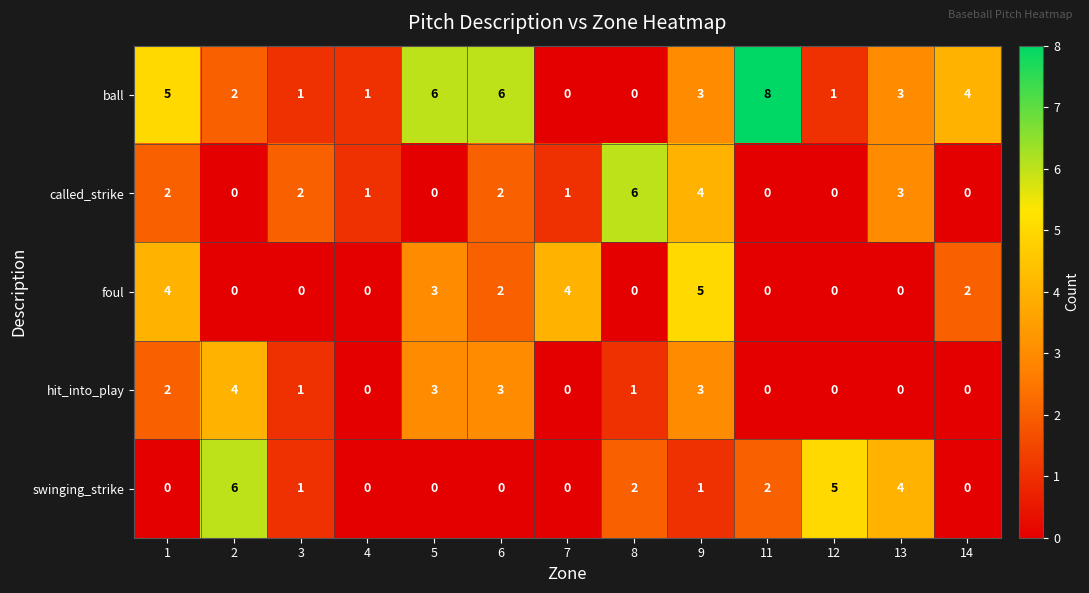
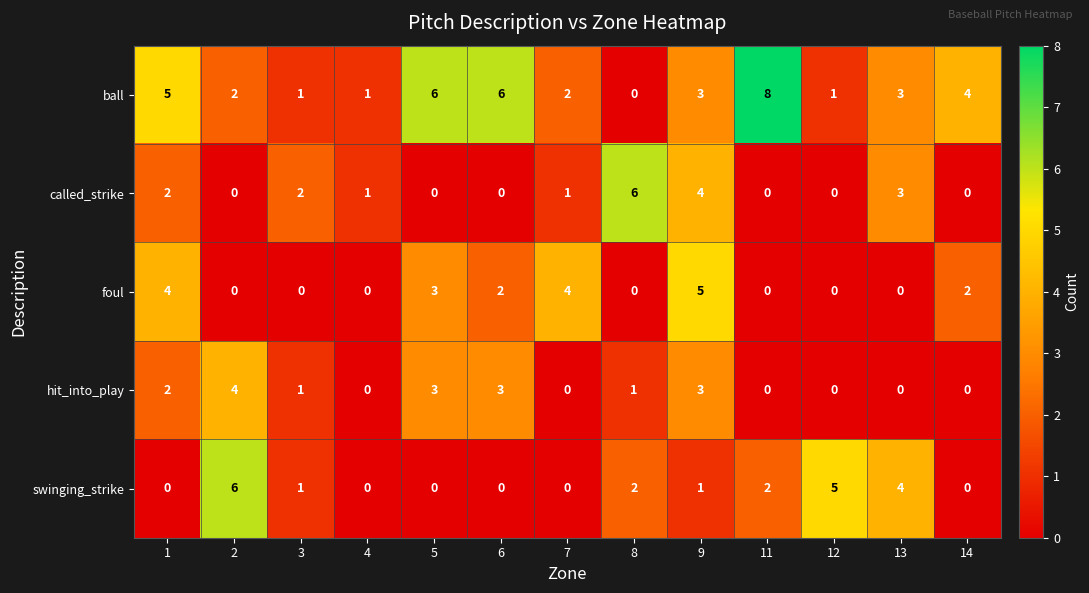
  {
    "ball": {
      "1": 5,
      "2": 2,
      "3": 1,
      "4": 1,
      "5": 6,
      "6": 6,
-     "7": 0,
+     "7": 2,
      "8": 0,
      "9": 3,
      "11": 8,
      "12": 1,
      "13": 3,
      "14": 4
    },
    "called_strike": {
      "1": 2,
      "2": 0,
      "3": 2,
      "4": 1,
      "5": 0,
-     "6": 2,
+     "6": 0,
      "7": 1,
      "8": 6,
      "9": 4,
      "11": 0,
      "12": 0,
      "13": 3,
      "14": 0
    },
    "foul": {
      "1": 4,
      "2": 0,
      "3": 0,
      "4": 0,
      "5": 3,
      "6": 2,
      "7": 4,
      "8": 0,
      "9": 5,
      "11": 0,
      "12": 0,
      "13": 0,
      "14": 2
    },
    "hit_into_play": {
      "1": 2,
      "2": 4,
      "3": 1,
      "4": 0,
      "5": 3,
      "6": 3,
      "7": 0,
      "8": 1,
      "9": 3,
      "11": 0,
      "12": 0,
      "13": 0,
      "14": 0
    },
    "swinging_strike": {
      "1": 0,
      "2": 6,
      "3": 1,
      "4": 0,
      "5": 0,
      "6": 0,
      "7": 0,
      "8": 2,
      "9": 1,
      "11": 2,
      "12": 5,
      "13": 4,
      "14": 0
    }
  }
